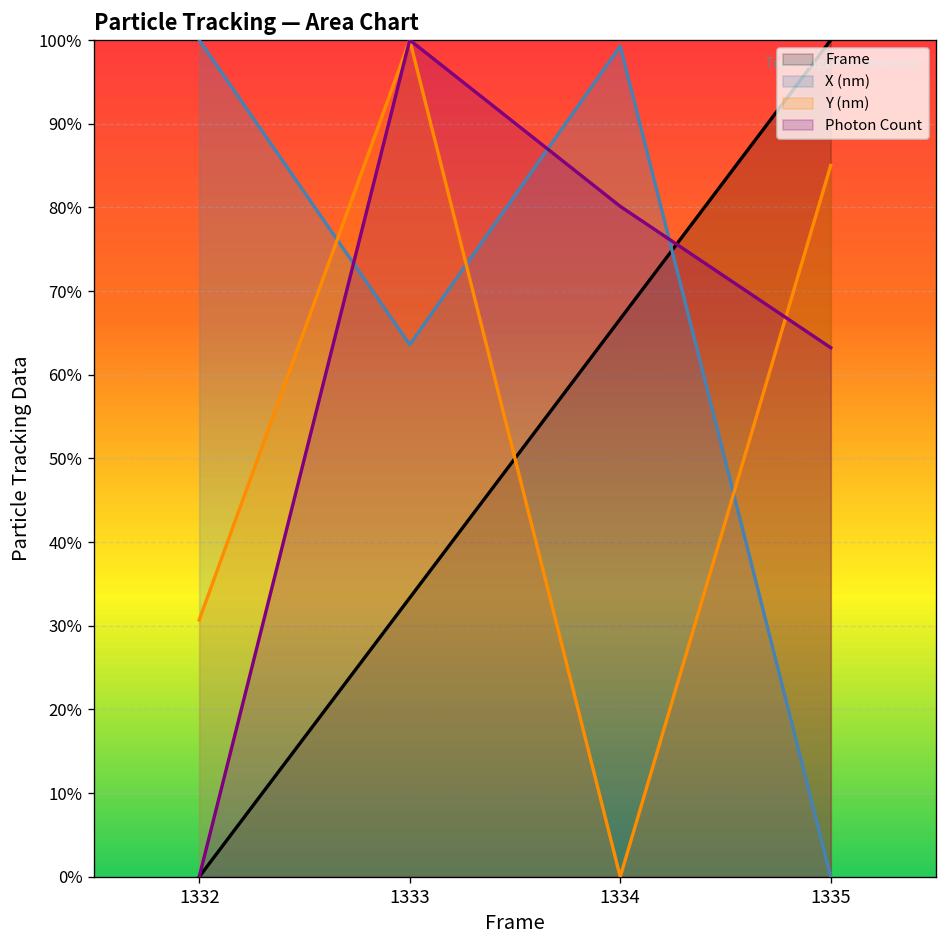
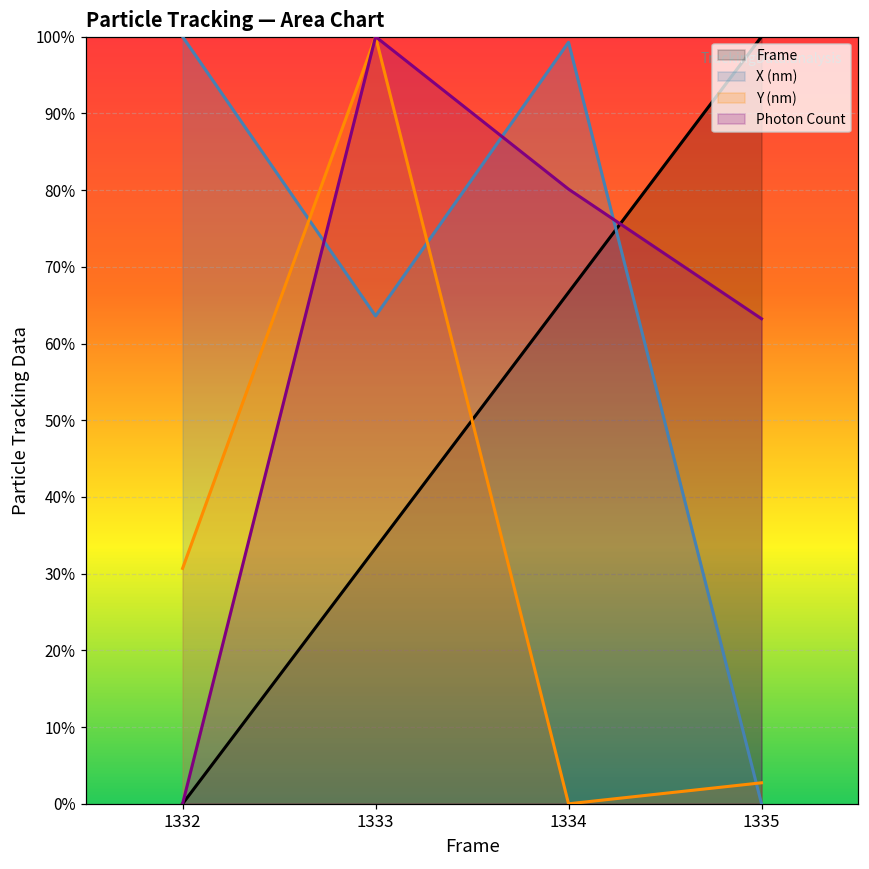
  {
    "Y (nm)": {
      "1332": "31%",
      "1334": "0%",
-     "1335": "85%"
+     "1335": "3%"
    }
  }
